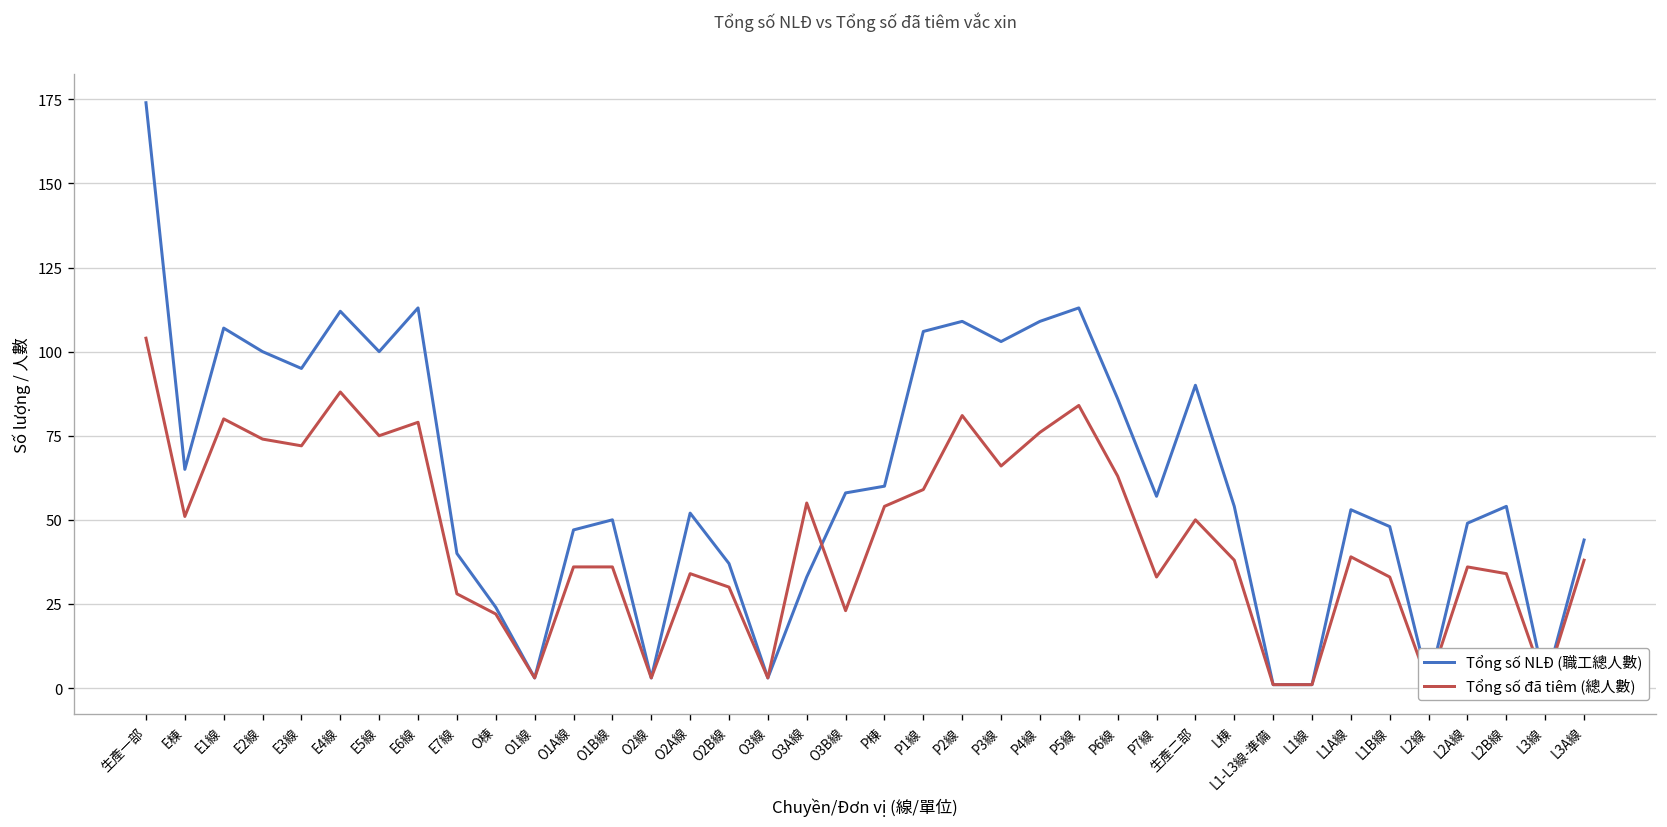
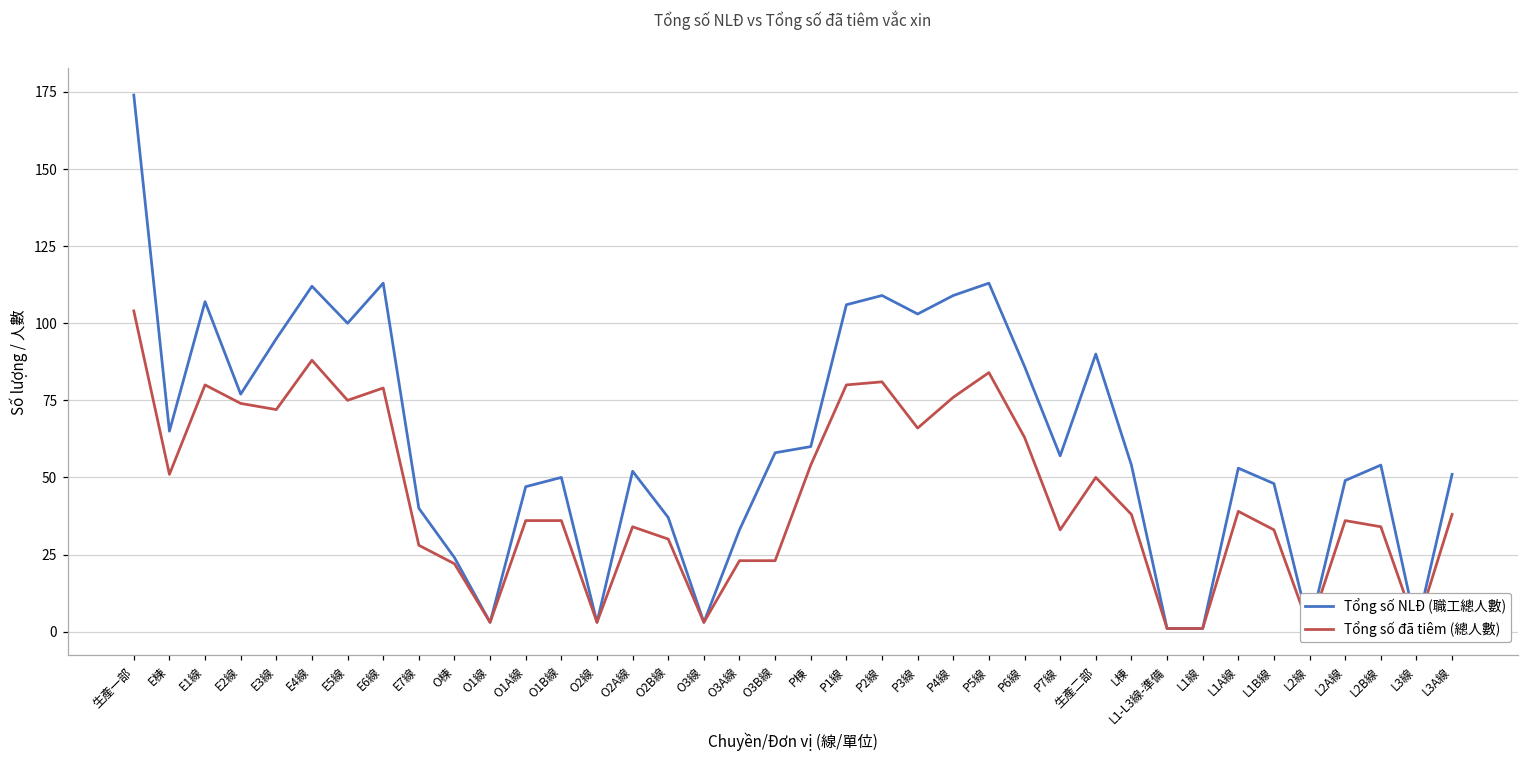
  {
    "Tổng số NLĐ (職工總人數)": {
      "生產一部": 174,
      "E棟": 65,
      "E1線": 107,
-     "E2線": 100,
+     "E2線": 77,
      "E3線": 95,
      "E4線": 112,
      "E5線": 100,
      "E6線": 113,
      "E7線": 40,
      "O棟": 24,
      "O1A線": 47,
      "O1B線": 50,
      "O2A線": 52,
      "O2B線": 37,
      "O3A線": 33,
      "O3B線": 58,
      "P棟": 60,
      "P1線": 106,
      "P2線": 109,
      "P3線": 103,
      "P4線": 109,
      "P5線": 113,
      "P6線": 86,
      "P7線": 57,
      "生產二部": 90,
      "L棟": 54,
      "L1A線": 53,
      "L1B線": 48,
      "L2A線": 49,
      "L2B線": 54,
-     "L3A線": 44
+     "L3A線": 51
    },
    "Tổng số đã tiêm (總人數)": {
      "生產一部": 104,
      "E棟": 51,
      "E1線": 80,
      "E2線": 74,
      "E3線": 72,
      "E4線": 88,
      "E5線": 75,
      "E6線": 79,
      "E7線": 28,
      "O棟": 22,
      "O1A線": 36,
      "O1B線": 36,
      "O2A線": 34,
      "O2B線": 30,
-     "O3A線": 55,
+     "O3A線": 23,
      "O3B線": 23,
      "P棟": 54,
-     "P1線": 59,
+     "P1線": 80,
      "P2線": 81,
      "P3線": 66,
      "P4線": 76,
      "P5線": 84,
      "P6線": 63,
      "P7線": 33,
      "生產二部": 50,
      "L棟": 38,
      "L1A線": 39,
      "L1B線": 33,
      "L2A線": 36,
      "L2B線": 34,
      "L3A線": 38
    }
  }
